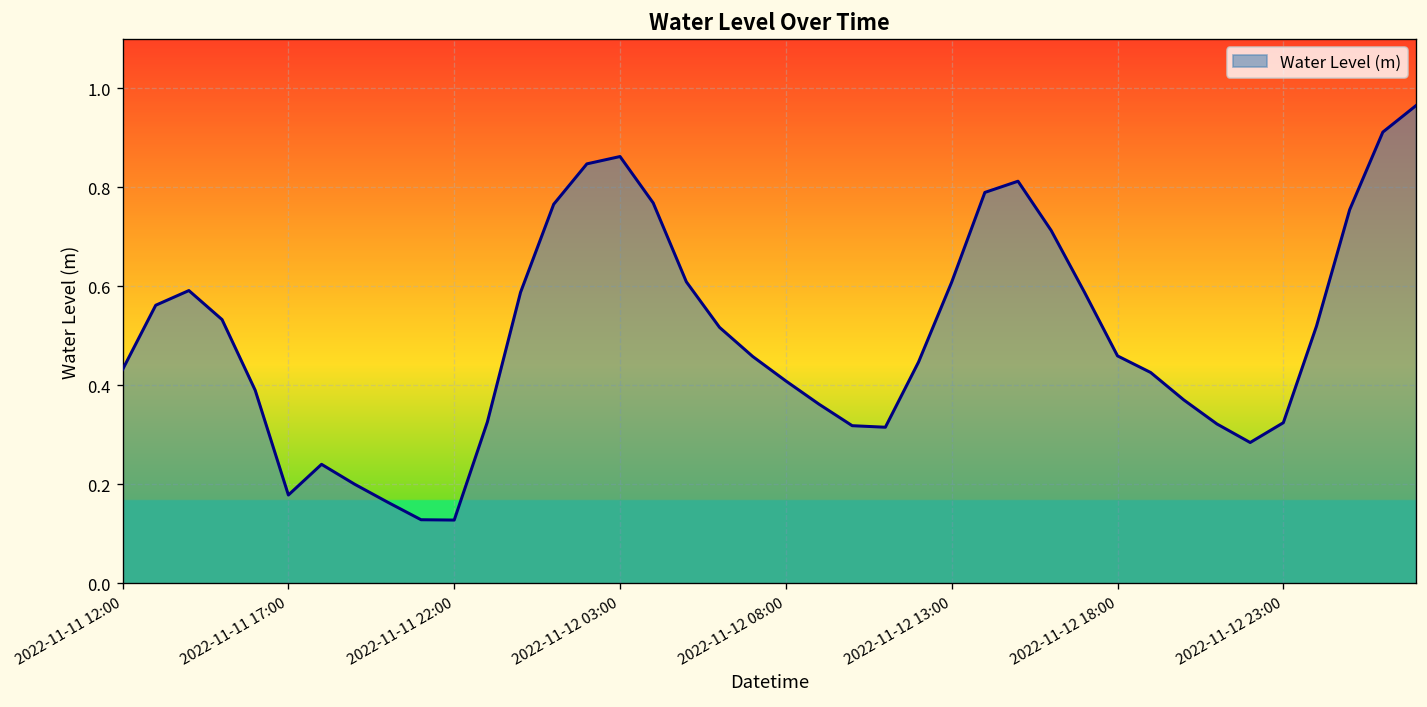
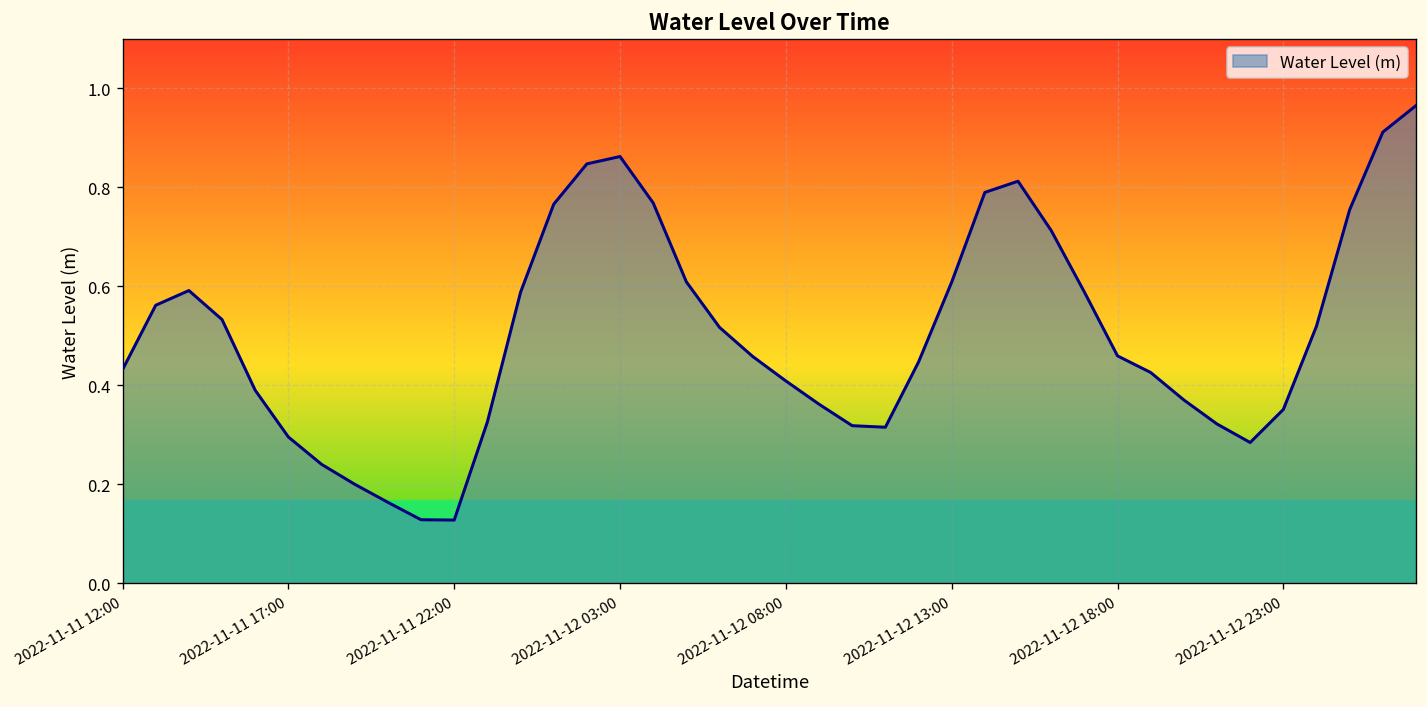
  {
    "2022-11-11 12:00": 0.43,
-   "2022-11-11 17:00": 0.18,
+   "2022-11-11 17:00": 0.30,
    "2022-11-11 22:00": 0.13,
    "2022-11-12 03:00": 0.86,
    "2022-11-12 08:00": 0.41,
    "2022-11-12 13:00": 0.61,
    "2022-11-12 18:00": 0.46,
-   "2022-11-12 23:00": 0.32
+   "2022-11-12 23:00": 0.35
  }
